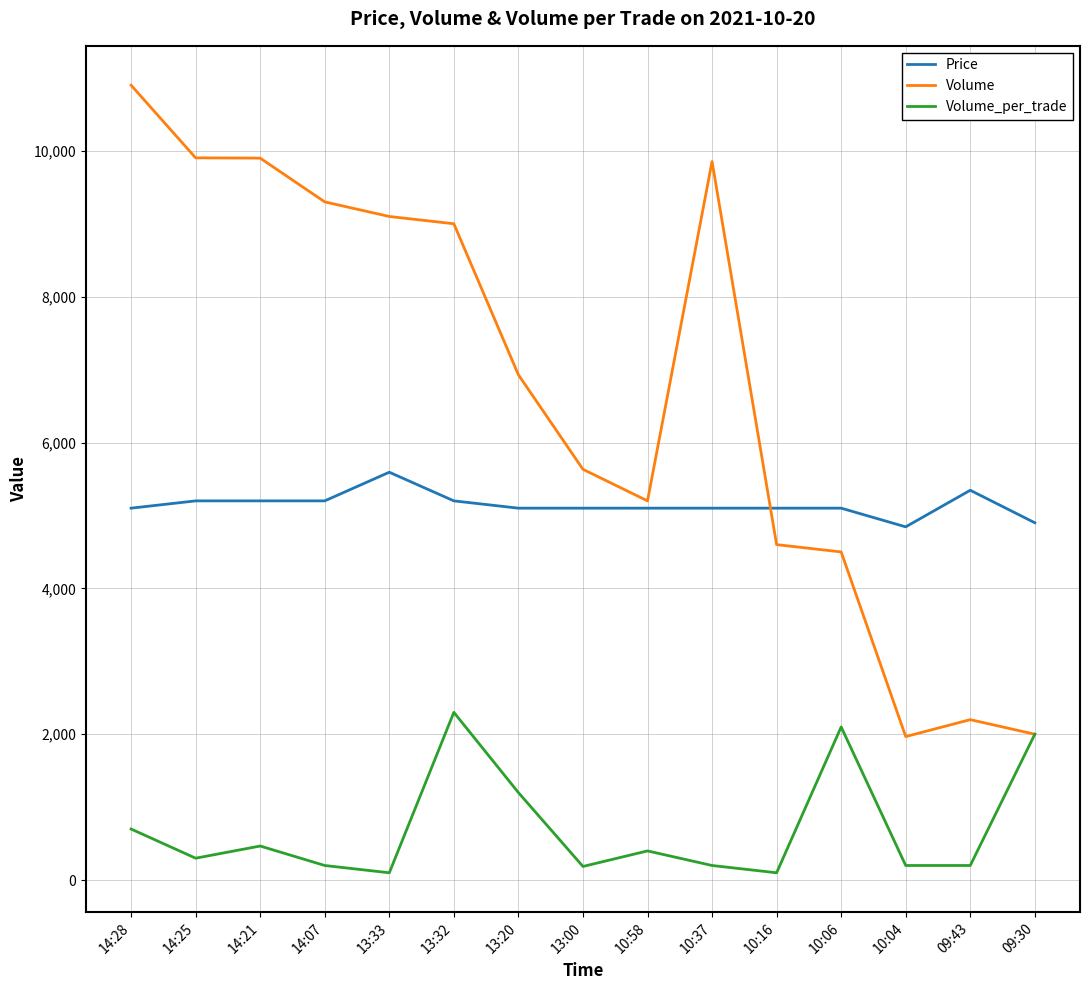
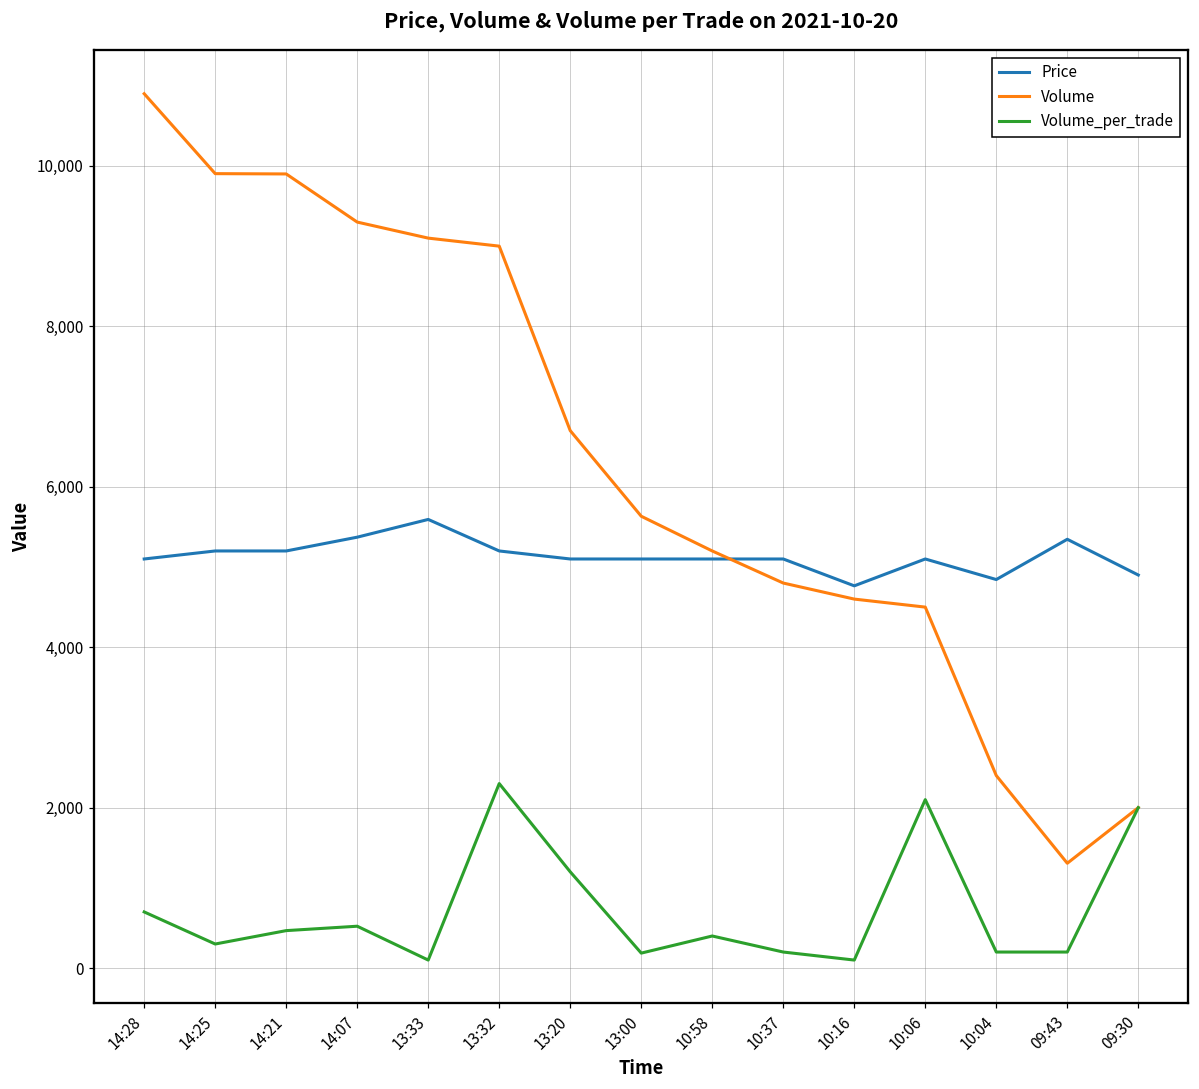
  {
    "Price": {
      "14:28": "5,100",
      "14:25": "5,200",
      "14:21": "5,200",
-     "14:07": "5,200",
+     "14:07": "5,400",
      "13:33": "5,600",
      "13:32": "5,200",
      "13:20": "5,100",
      "13:00": "5,100",
      "10:58": "5,100",
      "10:37": "5,100",
-     "10:16": "5,100",
+     "10:16": "4,800",
      "10:06": "5,100",
      "10:04": "4,800",
      "09:43": "5,300",
      "09:30": "4,900"
    },
    "Volume": {
      "14:28": "10,900",
      "14:25": "9,900",
      "14:21": "9,900",
      "14:07": "9,300",
      "13:33": "9,100",
      "13:32": "9,000",
-     "13:20": "6,900",
+     "13:20": "6,700",
      "13:00": "5,600",
      "10:58": "5,200",
-     "10:37": "9,900",
+     "10:37": "4,800",
      "10:16": "4,600",
      "10:06": "4,500",
-     "10:04": "2,000",
-     "09:43": "2,200"
+     "10:04": "2,400",
+     "09:43": "1,300"
    },
    "Volume_per_trade": {
      "14:28": "700",
      "14:25": "300",
      "14:21": "500",
-     "14:07": "200",
+     "14:07": "500",
      "13:33": "100",
      "13:32": "2,300",
      "13:20": "1,200",
      "13:00": "200",
      "10:58": "400",
      "10:37": "200",
      "10:16": "100",
      "10:06": "2,100",
      "10:04": "200",
      "09:43": "200"
    }
  }
